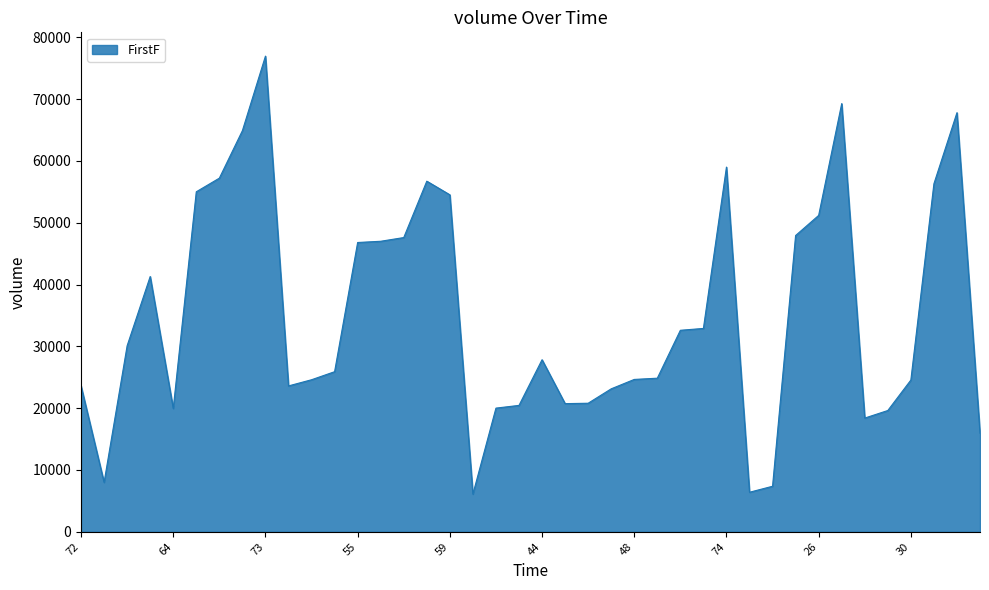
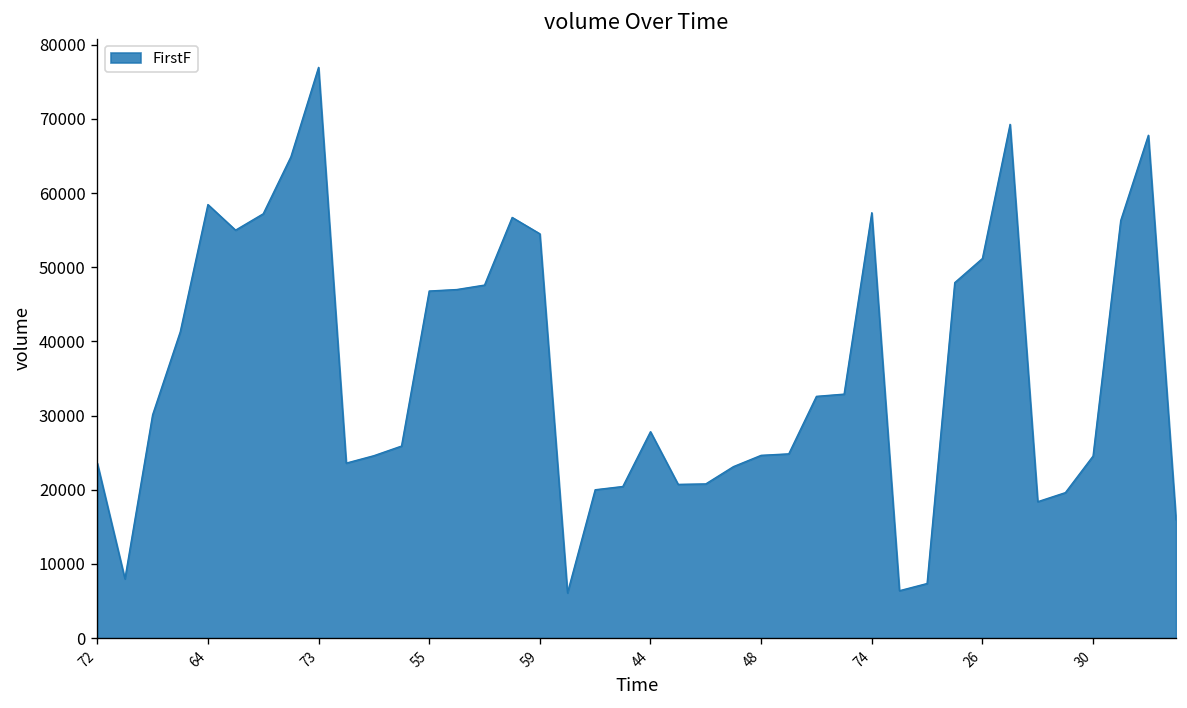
  {
    "72": 24000,
-   "64": 20000,
+   "64": 58000,
    "73": 77000,
    "55": 47000,
    "59": 55000,
    "44": 28000,
    "48": 25000,
-   "74": 59000
+   "74": 57000
  }
